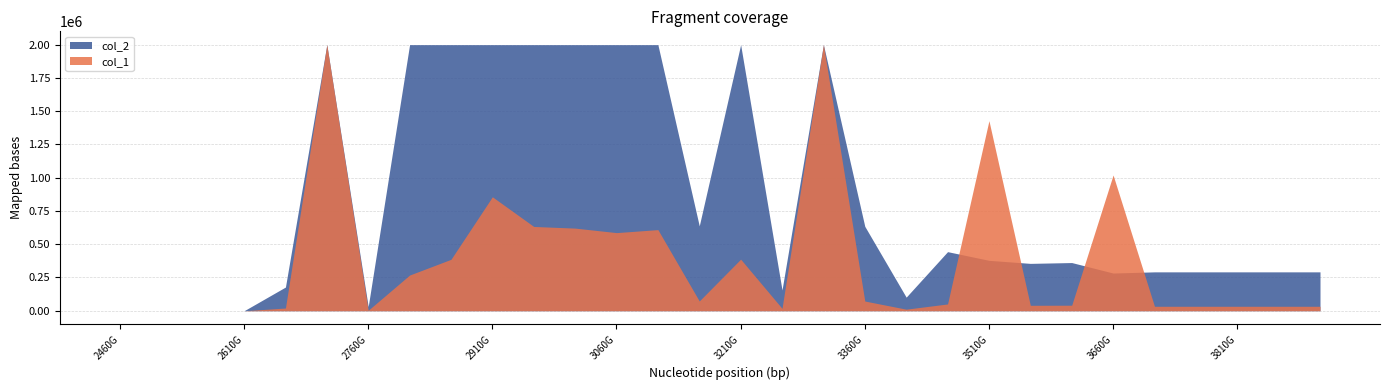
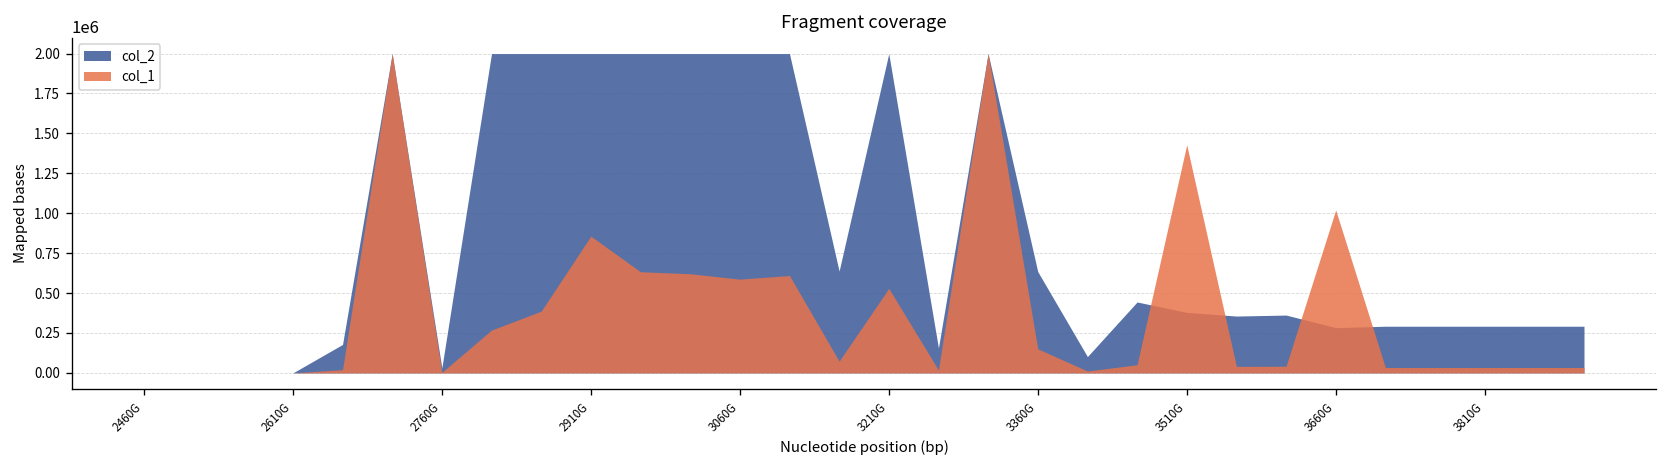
  {
    "col_2": {
      "2760G": 30000,
      "2910G": 2000000,
      "3060G": 2000000,
      "3210G": 2000000,
      "3360G": 630000,
      "3510G": 380000,
      "3660G": 280000,
      "3810G": 290000
    },
    "col_1": {
      "2910G": 860000,
      "3060G": 590000,
-     "3210G": 390000,
-     "3360G": 70000,
+     "3210G": 530000,
+     "3360G": 150000,
      "3510G": 1430000,
      "3660G": 1020000,
      "3810G": 30000
    }
  }
